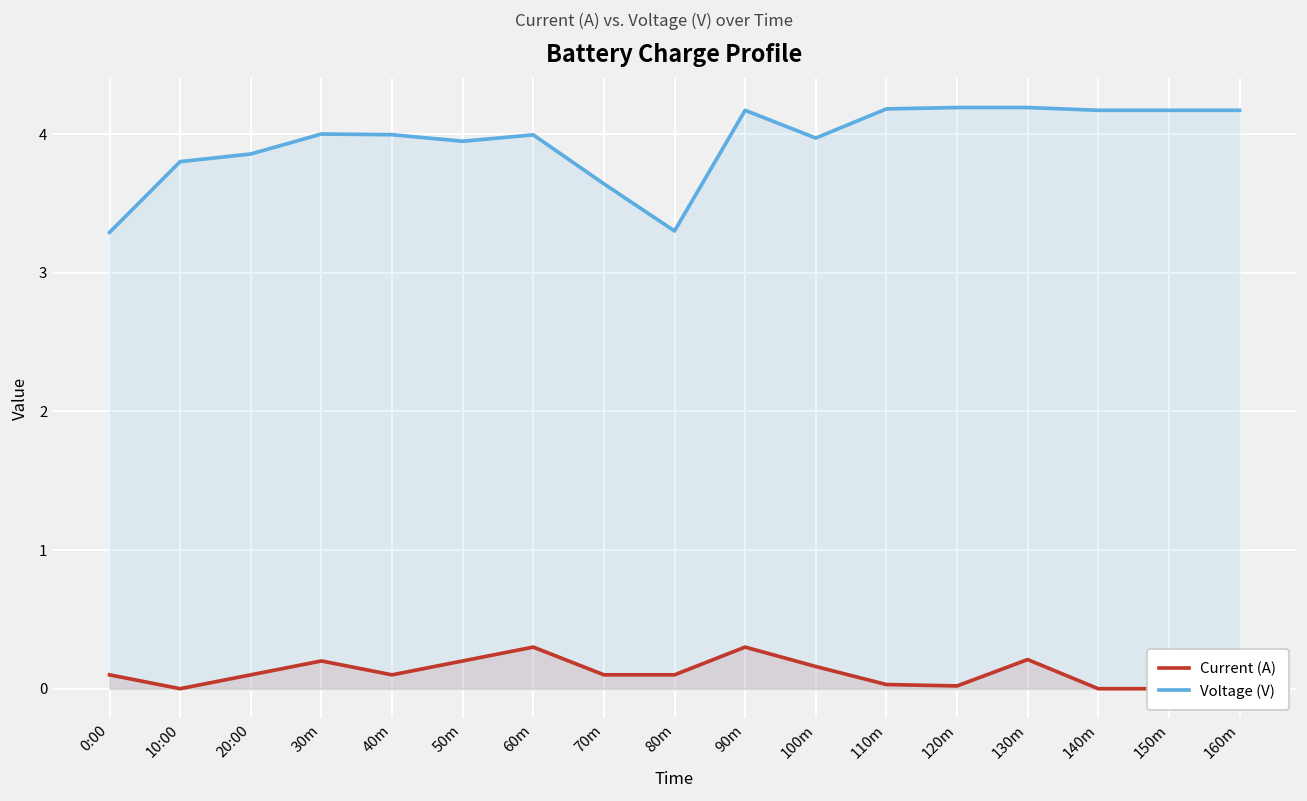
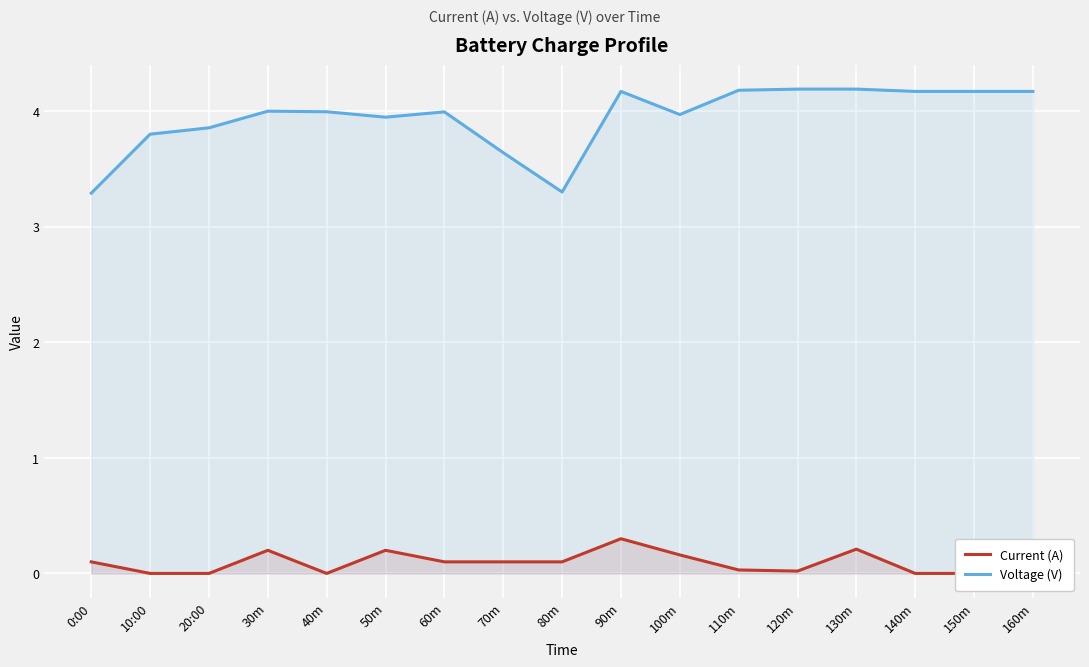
  {
    "Current (A)": {
      "0:00": 0.1,
      "10:00": 0.0,
-     "20:00": 0.1,
+     "20:00": 0.0,
      "30m": 0.2,
-     "40m": 0.1,
+     "40m": 0.0,
      "50m": 0.2,
-     "60m": 0.3,
+     "60m": 0.1,
      "70m": 0.1,
      "80m": 0.1,
      "90m": 0.3,
      "100m": 0.16,
      "110m": 0.03,
      "120m": 0.0,
      "130m": 0.2,
      "140m": 0.0
    },
    "Voltage (V)": {
      "0:00": 3.3,
      "10:00": 3.8,
      "20:00": 3.86,
      "30m": 4.0,
      "40m": 4.0,
      "50m": 3.95,
      "60m": 4.0,
      "70m": 3.64,
      "80m": 3.3,
      "90m": 4.17,
      "100m": 3.97,
      "110m": 4.2,
      "120m": 4.2,
      "130m": 4.2,
      "140m": 4.17,
      "150m": 4.17,
      "160m": 4.17
    }
  }
